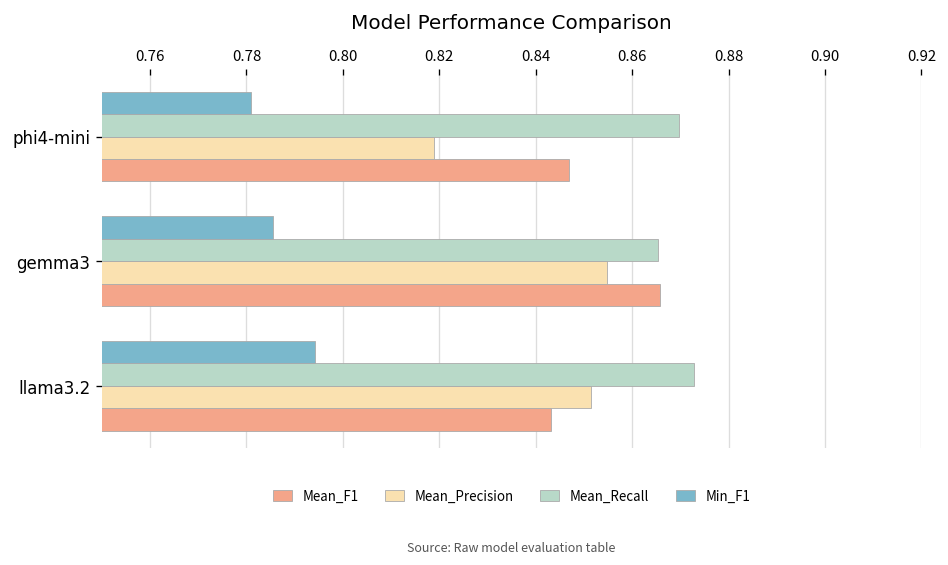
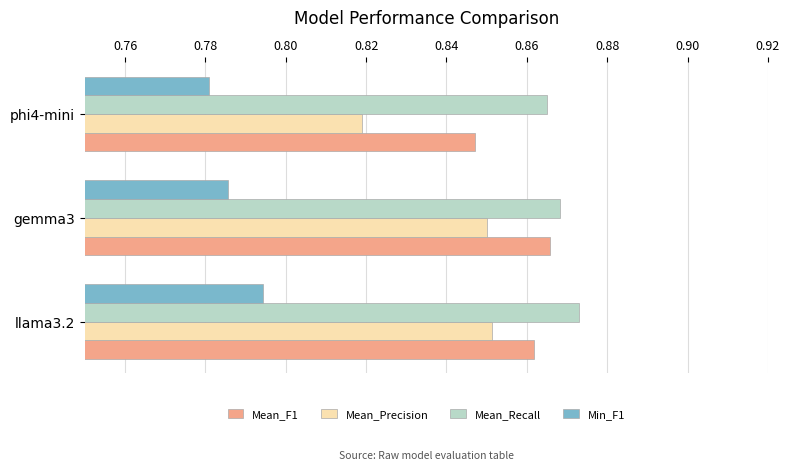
  {
    "Mean_F1": {
      "phi4-mini": 0.847,
      "gemma3": 0.866,
-     "llama3.2": 0.843
+     "llama3.2": 0.862
    },
    "Mean_Precision": {
      "phi4-mini": 0.819,
-     "gemma3": 0.855,
+     "gemma3": 0.850,
      "llama3.2": 0.851
    },
    "Mean_Recall": {
-     "phi4-mini": 0.870,
-     "gemma3": 0.865,
+     "phi4-mini": 0.865,
+     "gemma3": 0.868,
      "llama3.2": 0.873
    },
    "Min_F1": {
      "phi4-mini": 0.781,
      "gemma3": 0.786,
      "llama3.2": 0.794
    }
  }
